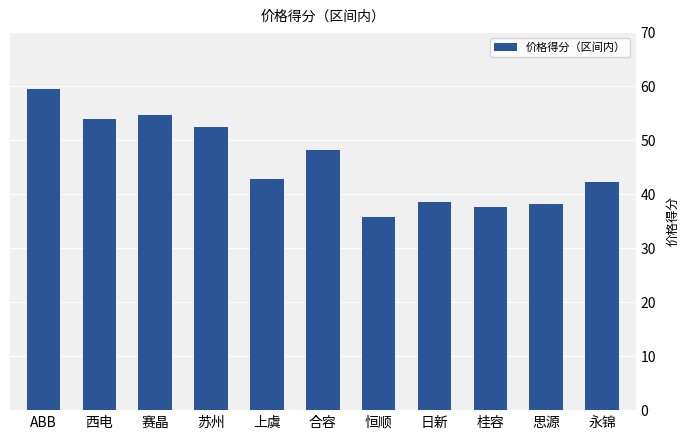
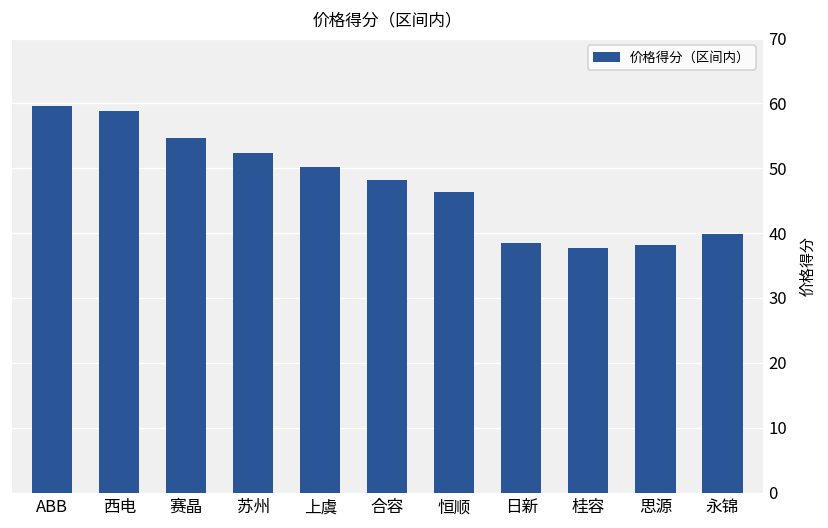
  {
    "ABB": 60,
-   "西电": 54,
+   "西电": 59,
    "赛晶": 55,
    "苏州": 52,
-   "上虞": 43,
+   "上虞": 50,
    "合容": 48,
-   "恒顺": 36,
+   "恒顺": 46,
    "日新": 38,
    "桂容": 38,
    "思源": 38,
-   "永锦": 42
+   "永锦": 40
  }
